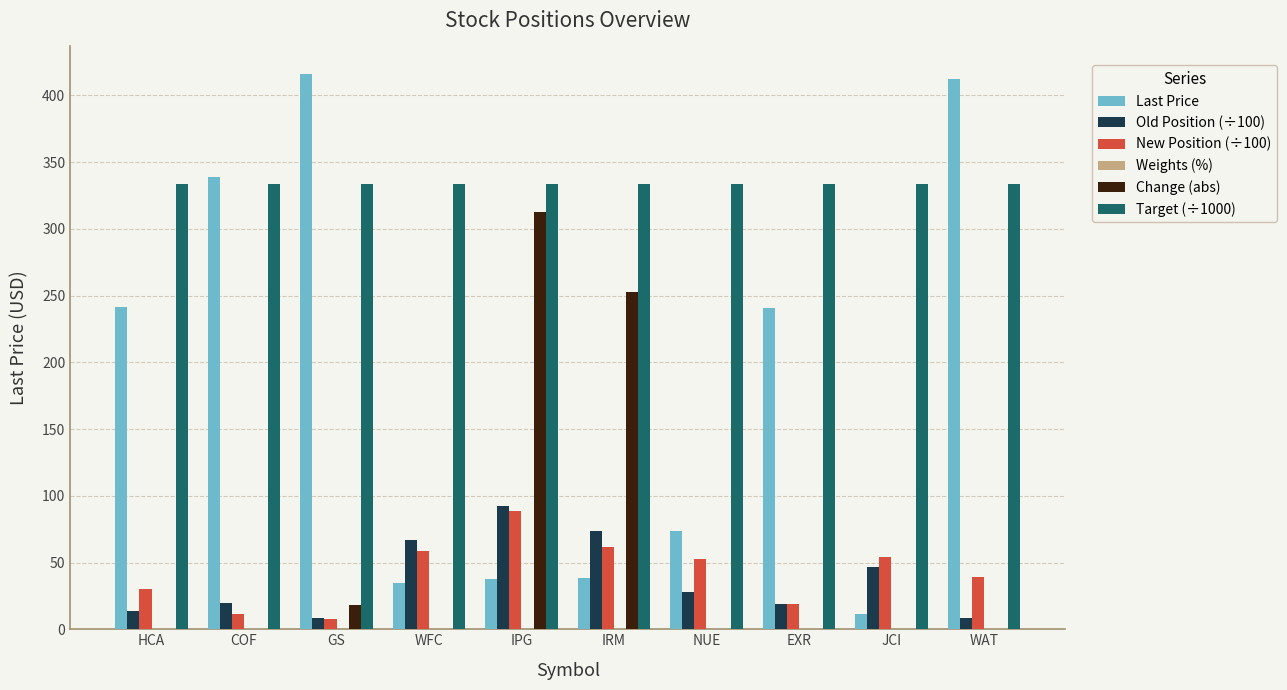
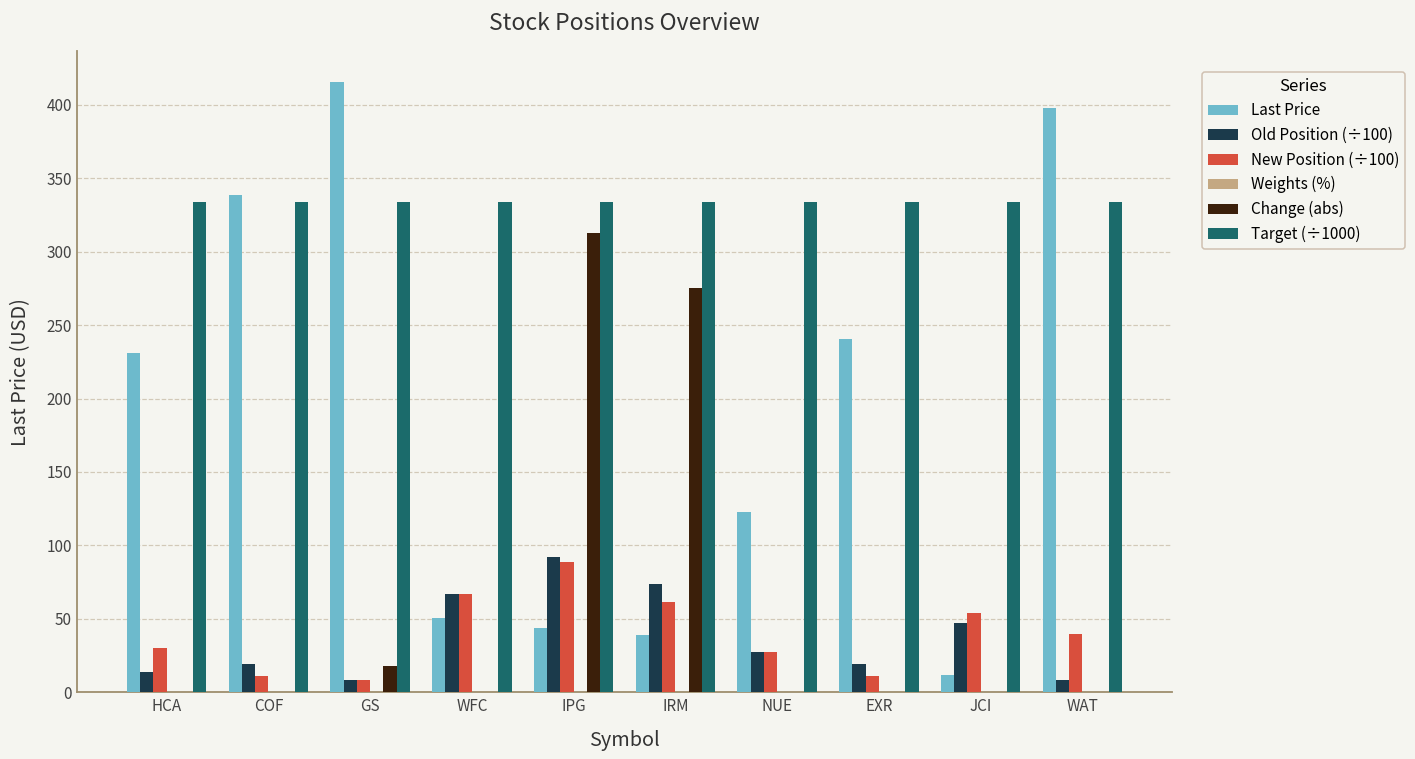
  {
    "Last Price": {
-     "HCA": 241,
+     "HCA": 231,
      "COF": 339,
      "GS": 416,
-     "WFC": 34,
-     "IPG": 38,
+     "WFC": 51,
+     "IPG": 44,
      "IRM": 39,
-     "NUE": 74,
+     "NUE": 123,
      "EXR": 241,
      "JCI": 12,
-     "WAT": 412
+     "WAT": 398
    },
    "New Position (÷100)": {
      "HCA": 30,
      "COF": 11,
      "GS": 8,
-     "WFC": 59,
+     "WFC": 67,
      "IPG": 89,
      "IRM": 61,
-     "NUE": 53,
-     "EXR": 19,
+     "NUE": 28,
+     "EXR": 11,
      "JCI": 54,
      "WAT": 39
    },
    "Change (abs)": {
      "HCA": 0,
      "COF": 0,
      "GS": 18,
      "WFC": 0,
      "IPG": 313,
-     "IRM": 253,
+     "IRM": 275,
      "NUE": 0,
      "EXR": 0,
      "JCI": 0,
      "WAT": 0
    }
  }
